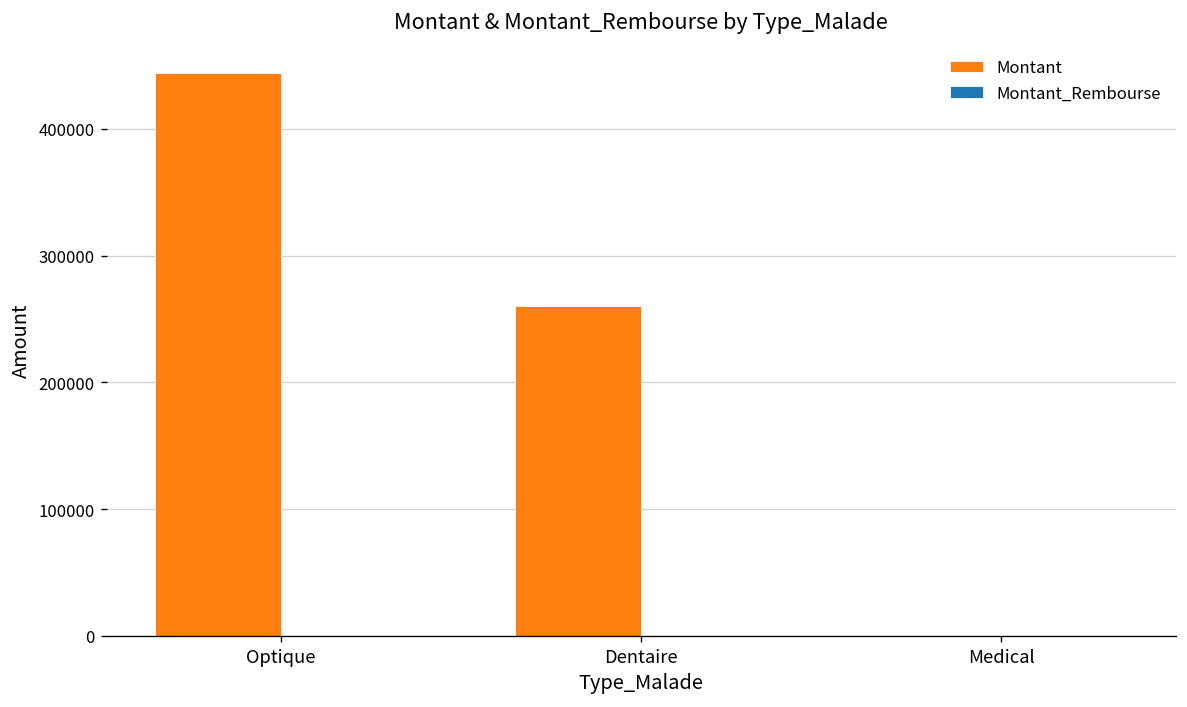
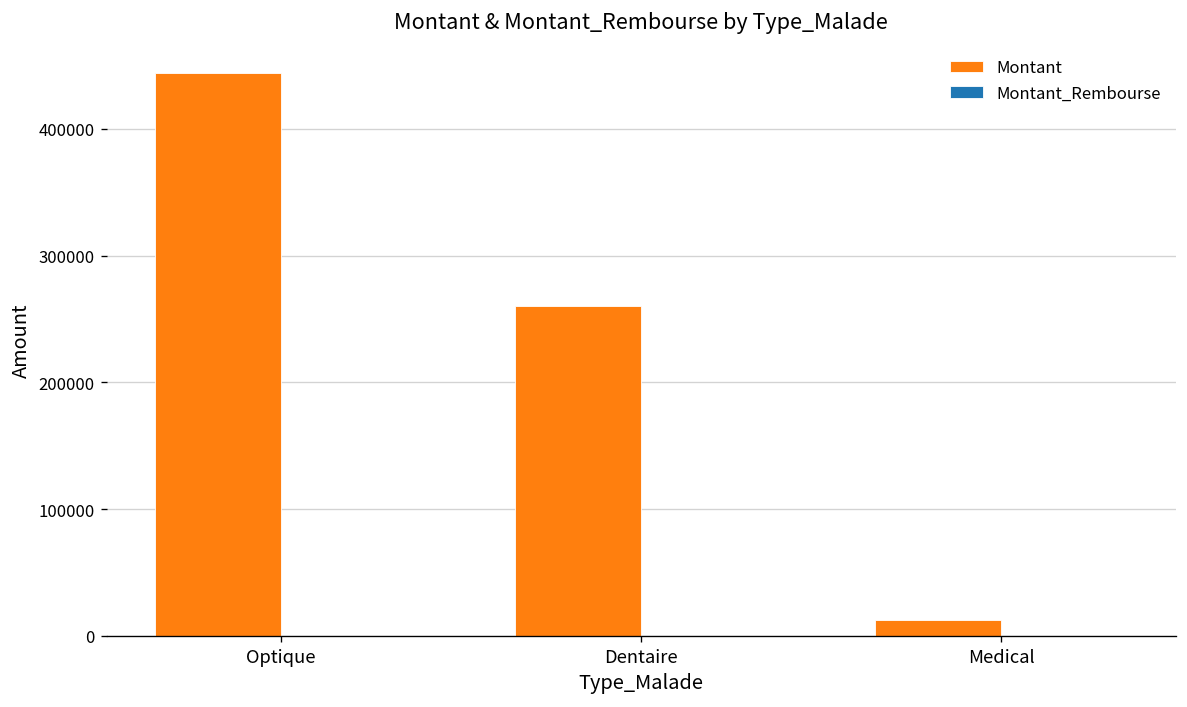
  {
    "Montant": {
      "Optique": 444000,
      "Dentaire": 261000,
-     "Medical": 0
+     "Medical": 13000
    },
    "Montant_Rembourse": {
      "Optique": 0,
      "Dentaire": 0,
      "Medical": 0
    }
  }
